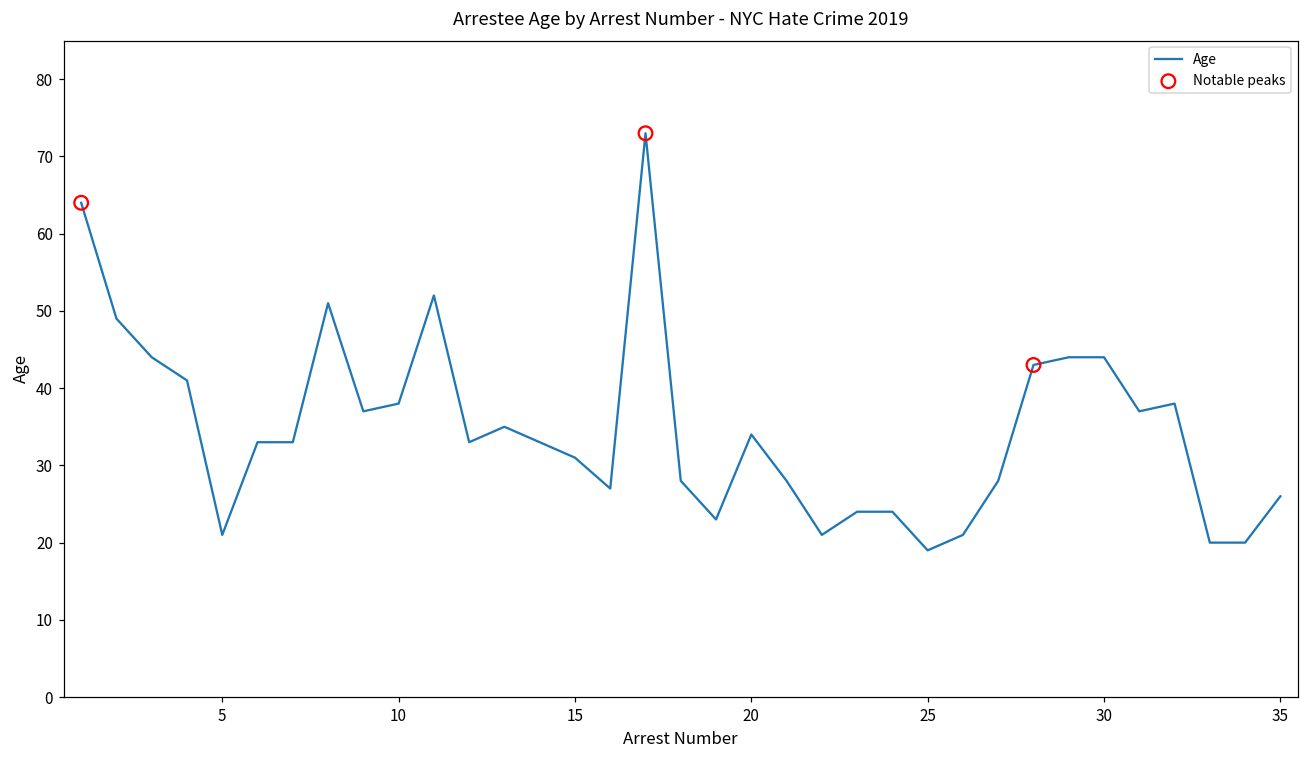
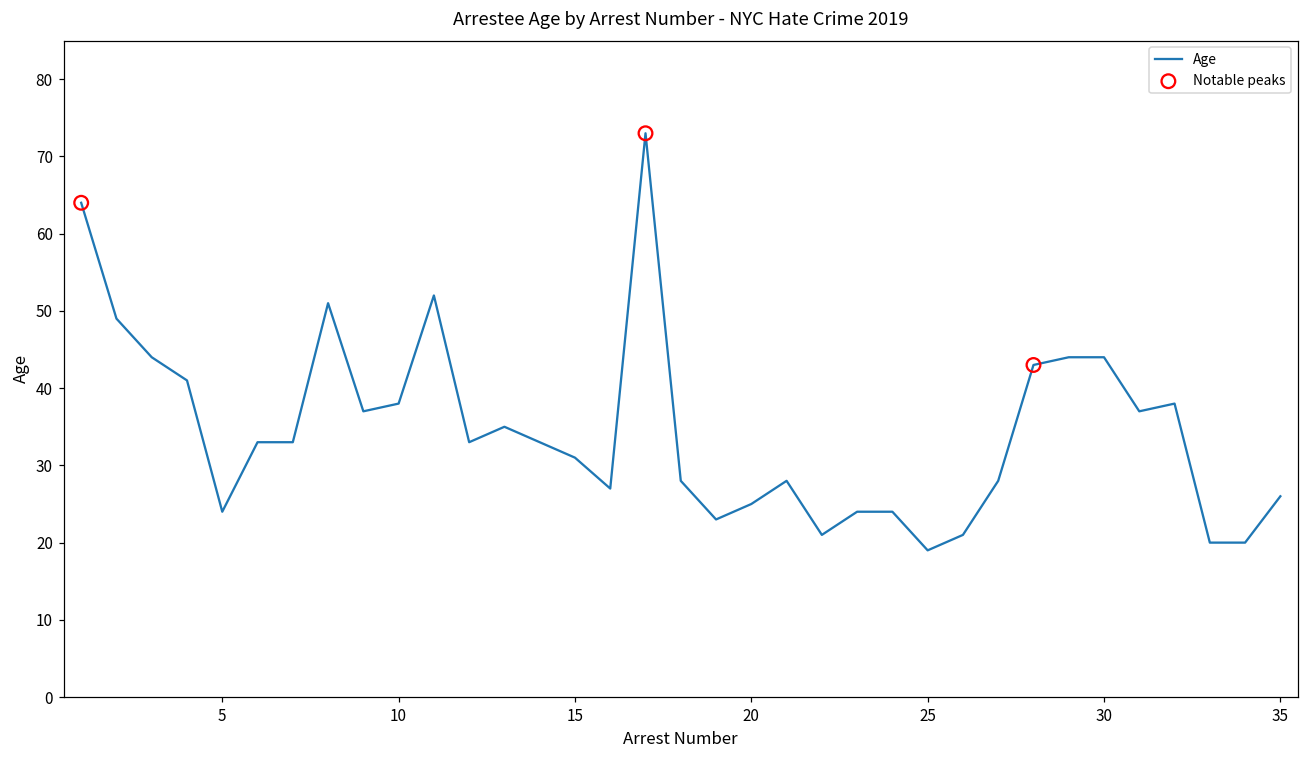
  {
    "Age": {
-     "5": 21,
+     "5": 24,
      "10": 38,
      "15": 31,
-     "20": 34,
+     "20": 25,
      "25": 19,
      "30": 44,
      "35": 26
    }
  }
